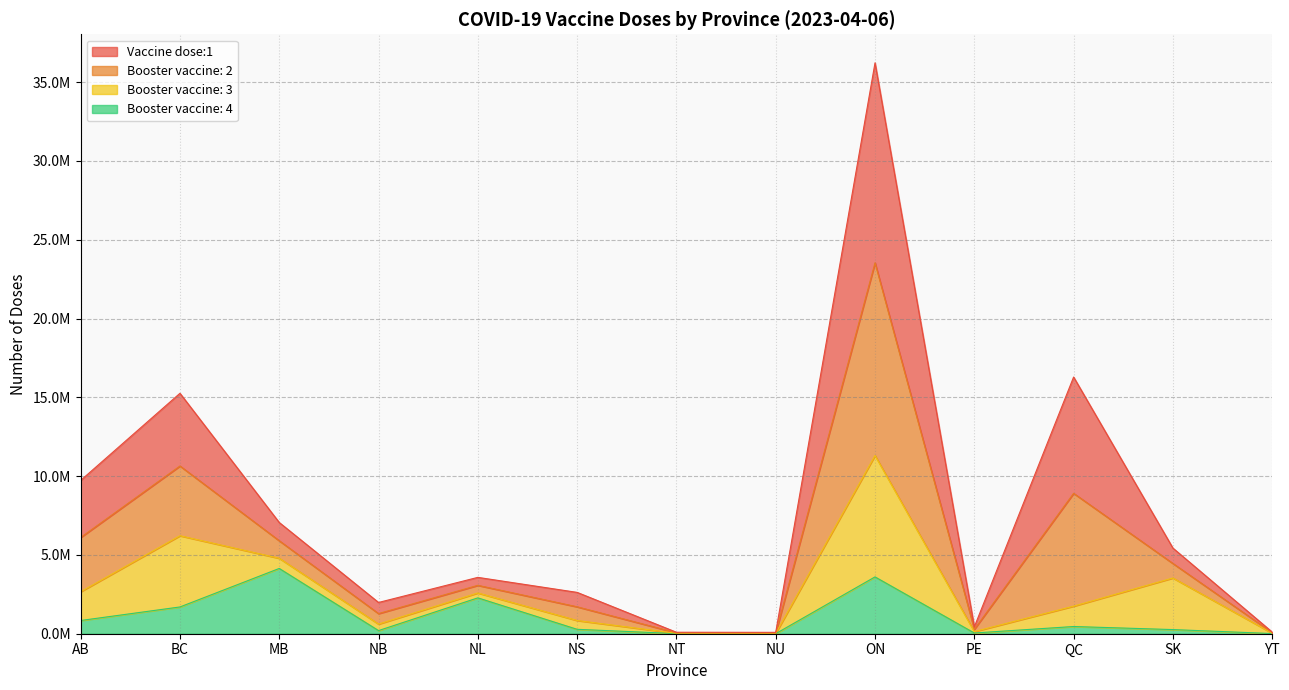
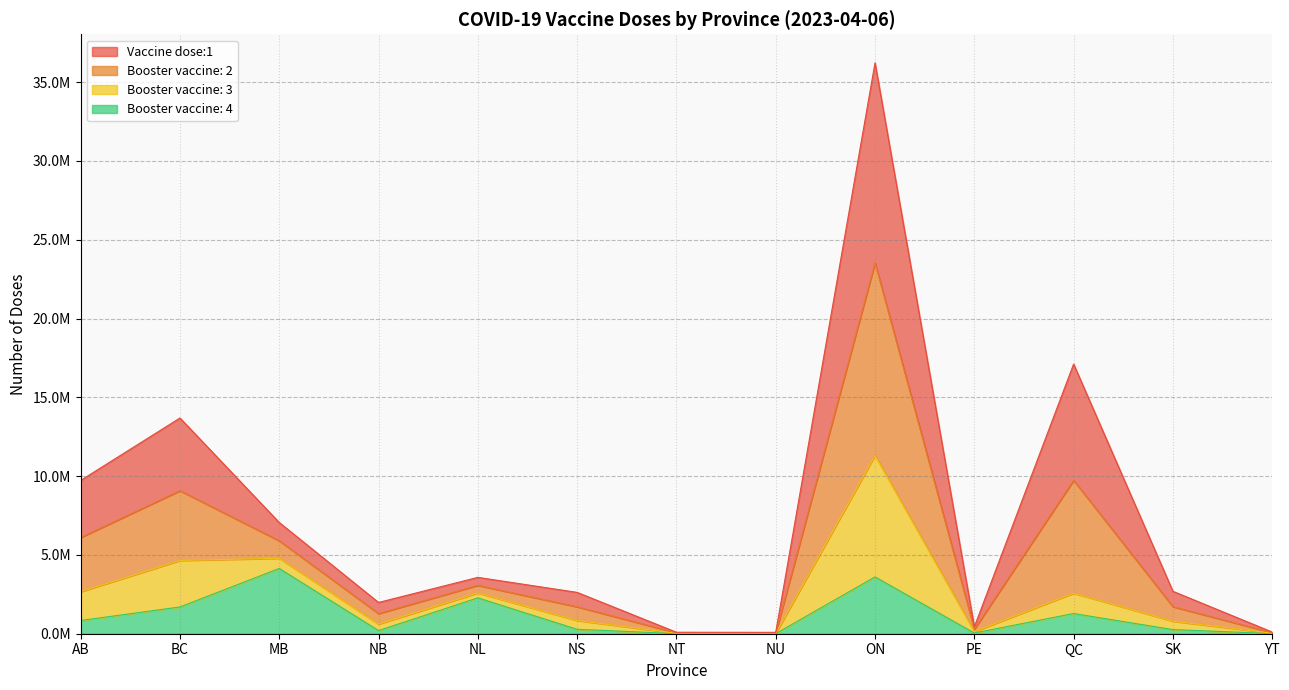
  {
    "Booster vaccine: 4": {
      "AB": 800000,
      "BC": 1700000,
      "MB": 4100000,
      "NB": 200000,
      "NL": 2300000,
      "NS": 300000,
      "ON": 3600000,
-     "QC": 500000,
+     "QC": 1300000,
      "SK": 300000
    },
    "Booster vaccine: 3": {
      "AB": 1800000,
-     "BC": 4500000,
+     "BC": 3000000,
      "MB": 600000,
      "NB": 400000,
      "NL": 300000,
      "NS": 600000,
      "ON": 7700000,
      "QC": 1300000,
-     "SK": 3300000
+     "SK": 500000
    }
  }
